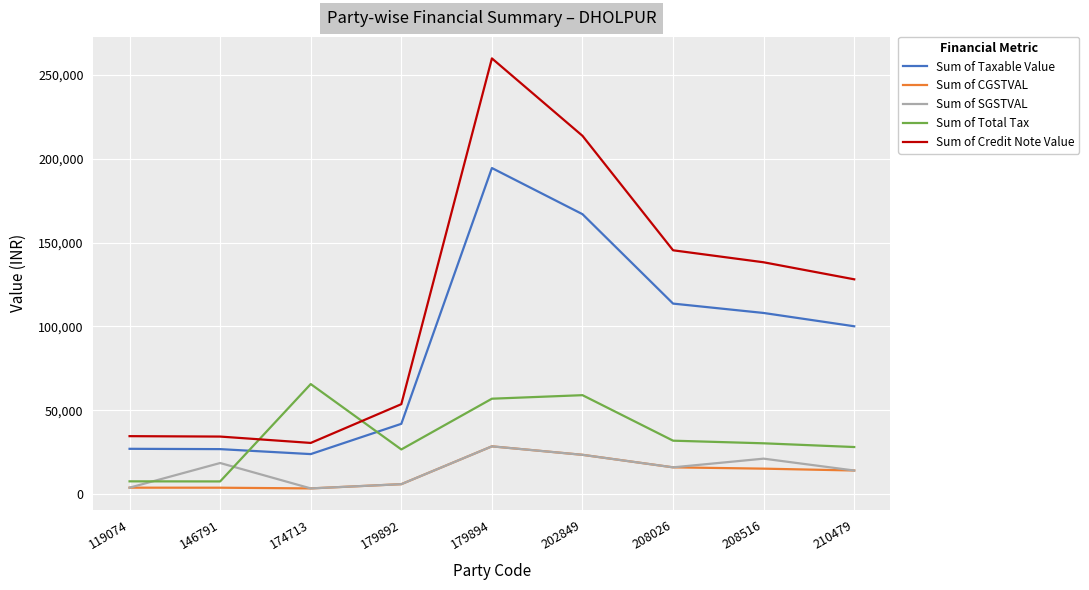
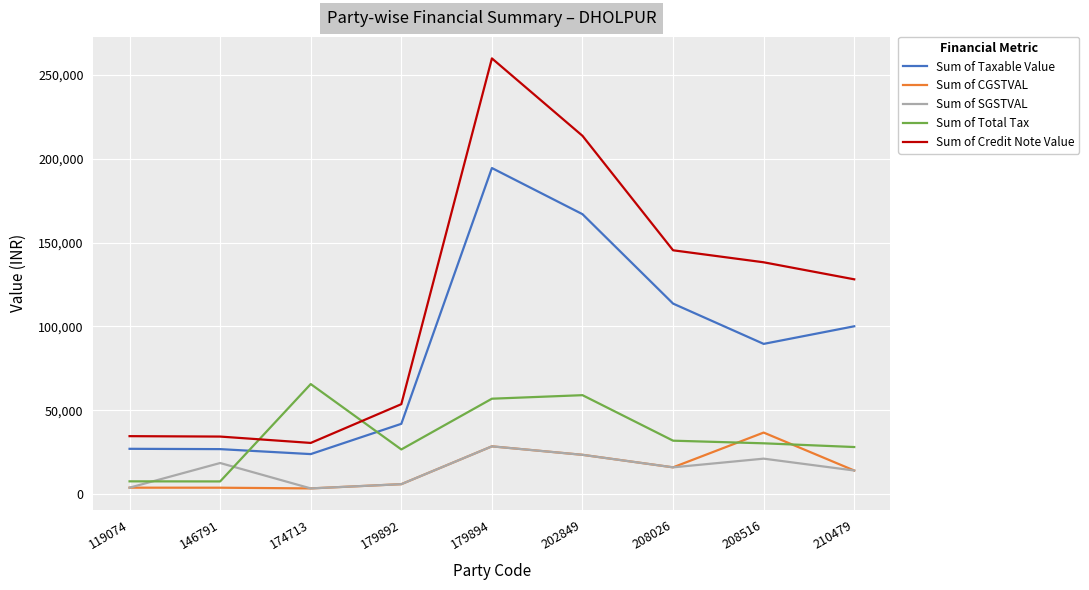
  {
    "Sum of Taxable Value": {
      "119074": "27,000",
      "146791": "27,000",
      "174713": "24,000",
      "179892": "42,000",
      "179894": "195,000",
      "202849": "167,000",
      "208026": "114,000",
-     "208516": "108,000",
+     "208516": "90,000",
      "210479": "100,000"
    },
    "Sum of CGSTVAL": {
      "146791": "4,000",
-     "208516": "15,000"
+     "208516": "37,000"
    },
    "Sum of SGSTVAL": {
      "146791": "18,000",
      "208516": "21,000"
    },
    "Sum of Total Tax": {
      "119074": "8,000",
      "146791": "7,000",
      "174713": "66,000",
      "179892": "27,000",
      "179894": "57,000",
      "202849": "59,000",
      "208026": "32,000",
      "208516": "30,000",
      "210479": "28,000"
    },
    "Sum of Credit Note Value": {
      "119074": "35,000",
      "146791": "34,000",
      "174713": "30,000",
      "179892": "54,000",
      "179894": "260,000",
      "202849": "214,000",
      "208026": "145,000",
      "208516": "138,000",
      "210479": "128,000"
    }
  }
